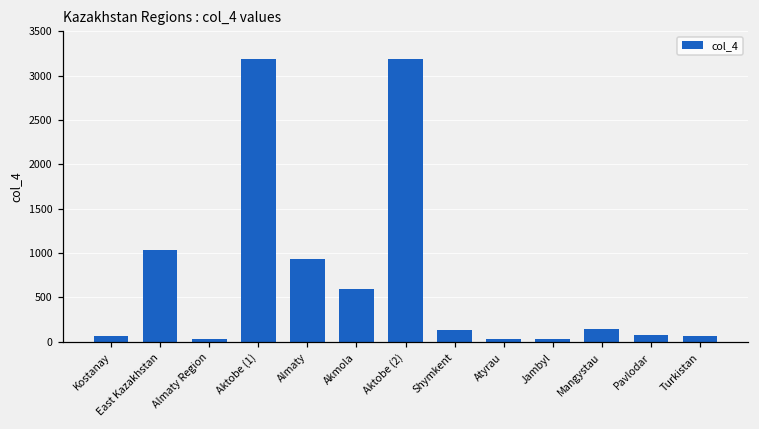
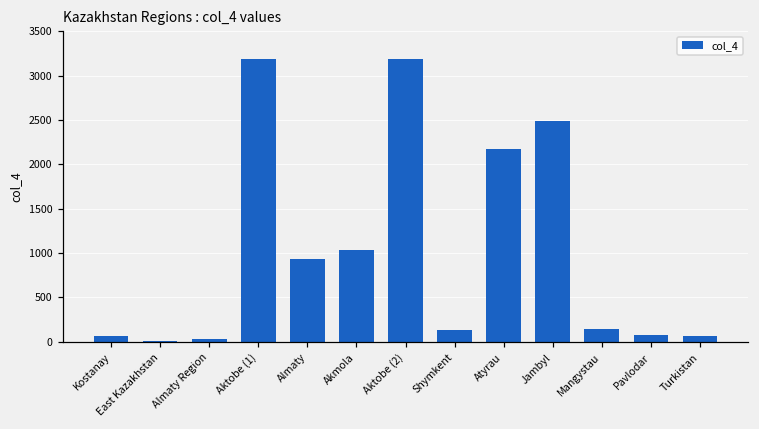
  {
    "Kostanay": 100,
-   "East Kazakhstan": 1000,
+   "East Kazakhstan": 0,
    "Almaty Region": 0,
    "Aktobe (1)": 3200,
    "Almaty": 900,
-   "Akmola": 600,
+   "Akmola": 1000,
    "Aktobe (2)": 3200,
    "Shymkent": 100,
-   "Atyrau": 0,
-   "Jambyl": 0,
+   "Atyrau": 2200,
+   "Jambyl": 2500,
    "Mangystau": 100,
    "Pavlodar": 100,
    "Turkistan": 100
  }
